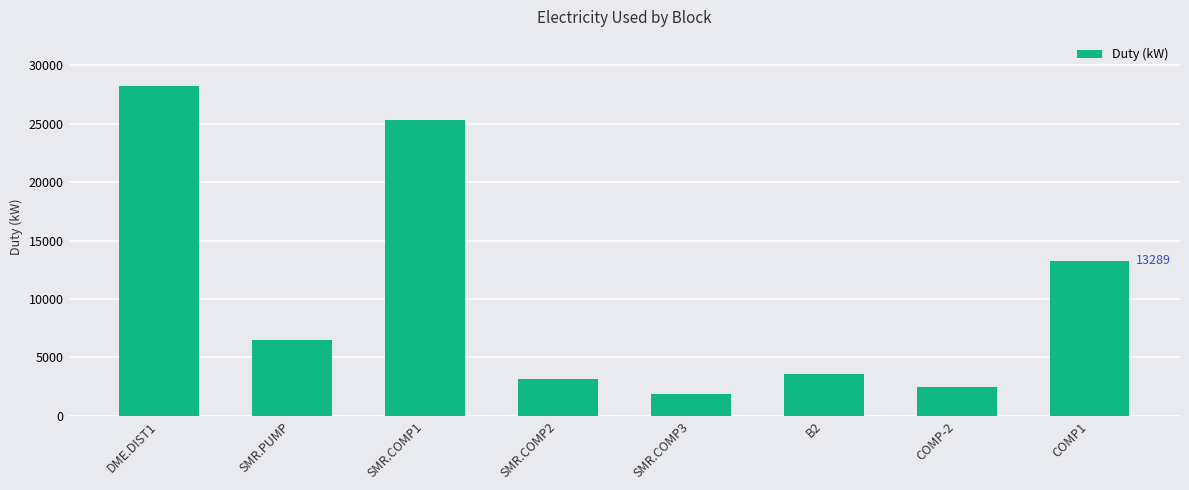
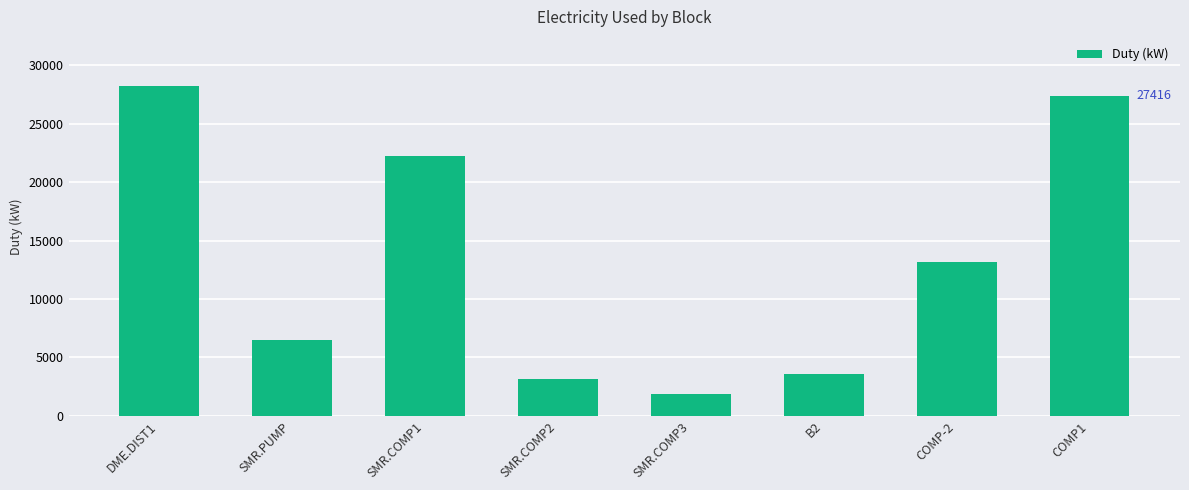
  {
-   "SMR.COMP1": 25400,
-   "COMP-2": 2500,
-   "COMP1": 13289
+   "SMR.COMP1": 22200,
+   "COMP-2": 13100,
+   "COMP1": 27416
  }
